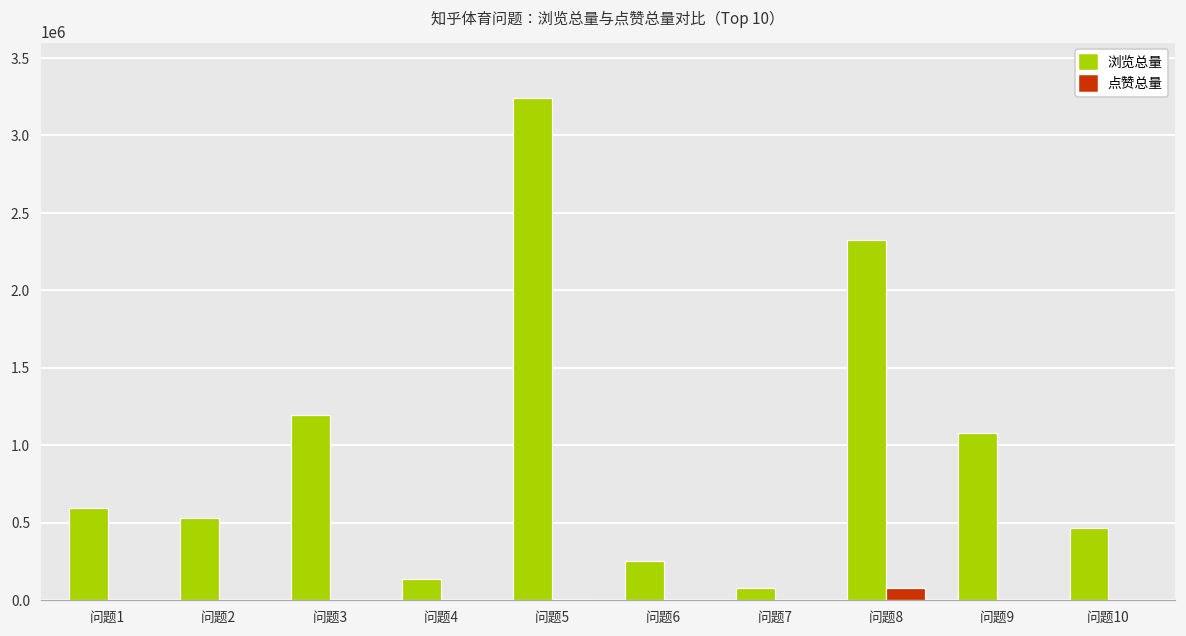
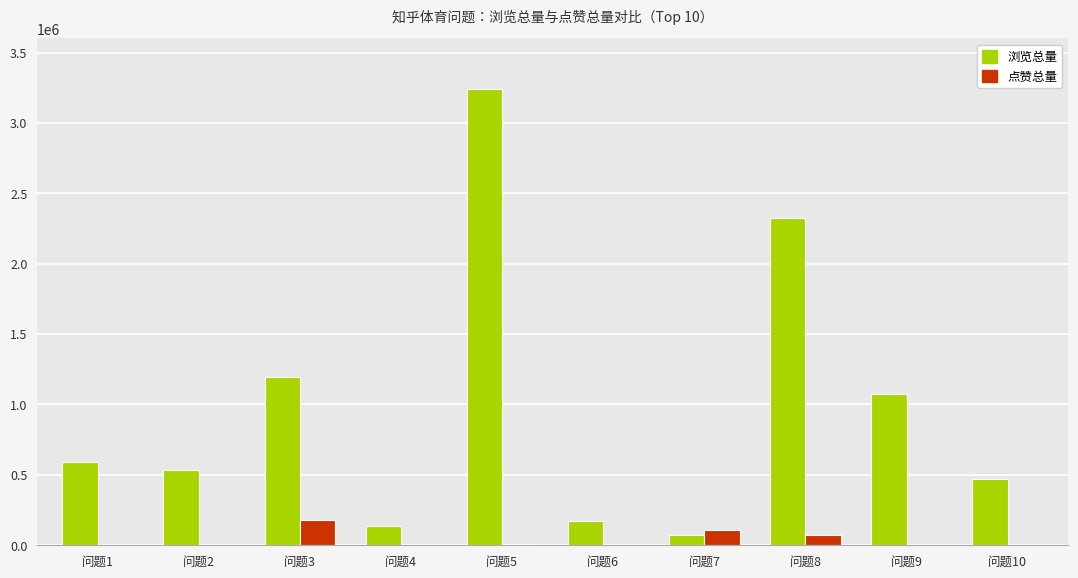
  {
    "浏览总量": {
      "问题1": 590000,
      "问题2": 530000,
      "问题3": 1190000,
      "问题4": 140000,
      "问题5": 3240000,
-     "问题6": 250000,
+     "问题6": 170000,
      "问题7": 80000,
      "问题8": 2320000,
      "问题9": 1080000,
      "问题10": 470000
    },
    "点赞总量": {
-     "问题3": 0,
-     "问题7": 0,
+     "问题3": 180000,
+     "问题7": 110000,
      "问题8": 80000
    }
  }
